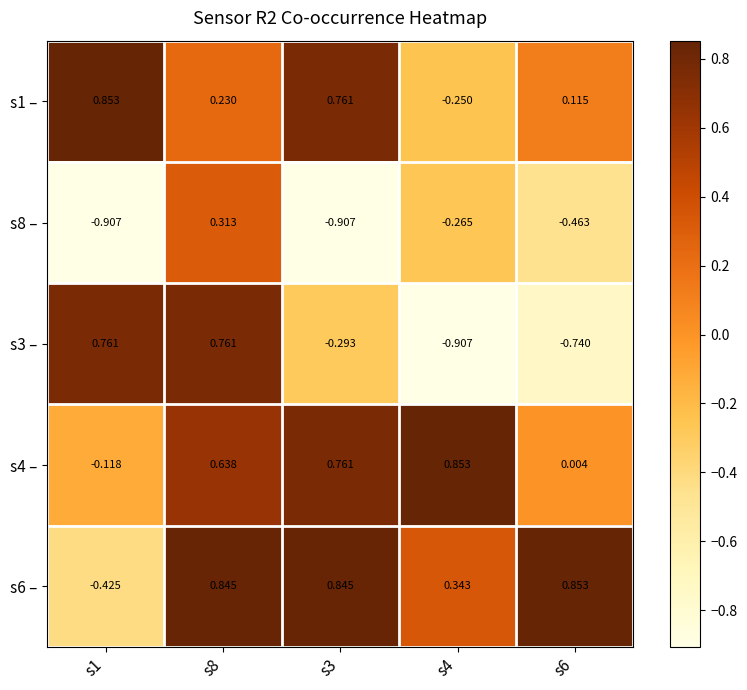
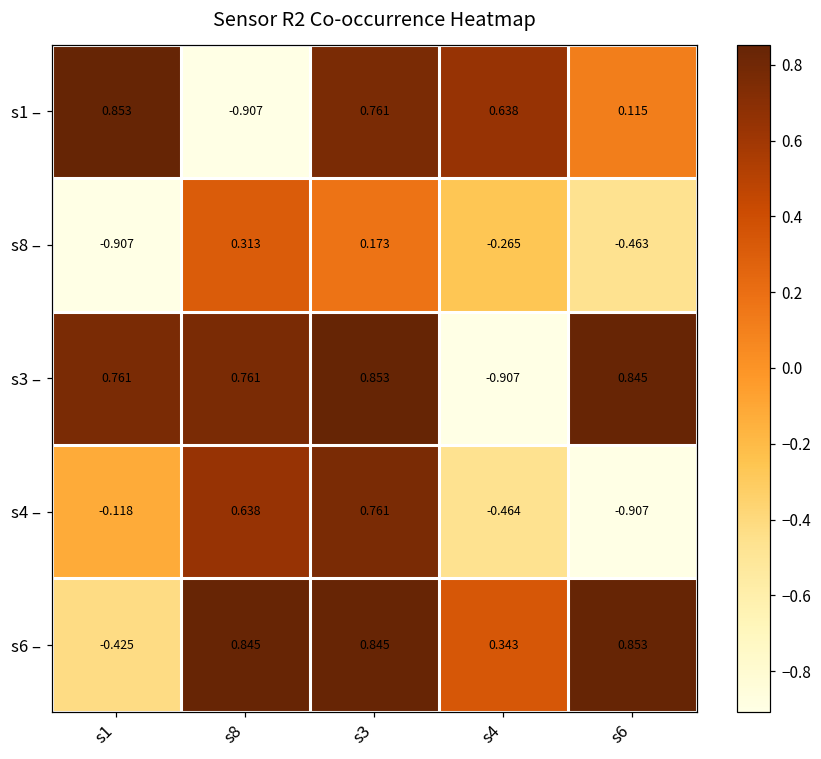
  {
    "s1 –": {
      "s1": 0.853,
-     "s8": 0.230,
+     "s8": -0.907,
      "s3": 0.761,
-     "s4": -0.250,
+     "s4": 0.638,
      "s6": 0.115
    },
    "s8 –": {
      "s1": -0.907,
      "s8": 0.313,
-     "s3": -0.907,
+     "s3": 0.173,
      "s4": -0.265,
      "s6": -0.463
    },
    "s3 –": {
      "s1": 0.761,
      "s8": 0.761,
-     "s3": -0.293,
+     "s3": 0.853,
      "s4": -0.907,
-     "s6": -0.740
+     "s6": 0.845
    },
    "s4 –": {
      "s1": -0.118,
      "s8": 0.638,
      "s3": 0.761,
-     "s4": 0.853,
-     "s6": 0.004
+     "s4": -0.464,
+     "s6": -0.907
    },
    "s6 –": {
      "s1": -0.425,
      "s8": 0.845,
      "s3": 0.845,
      "s4": 0.343,
      "s6": 0.853
    }
  }
